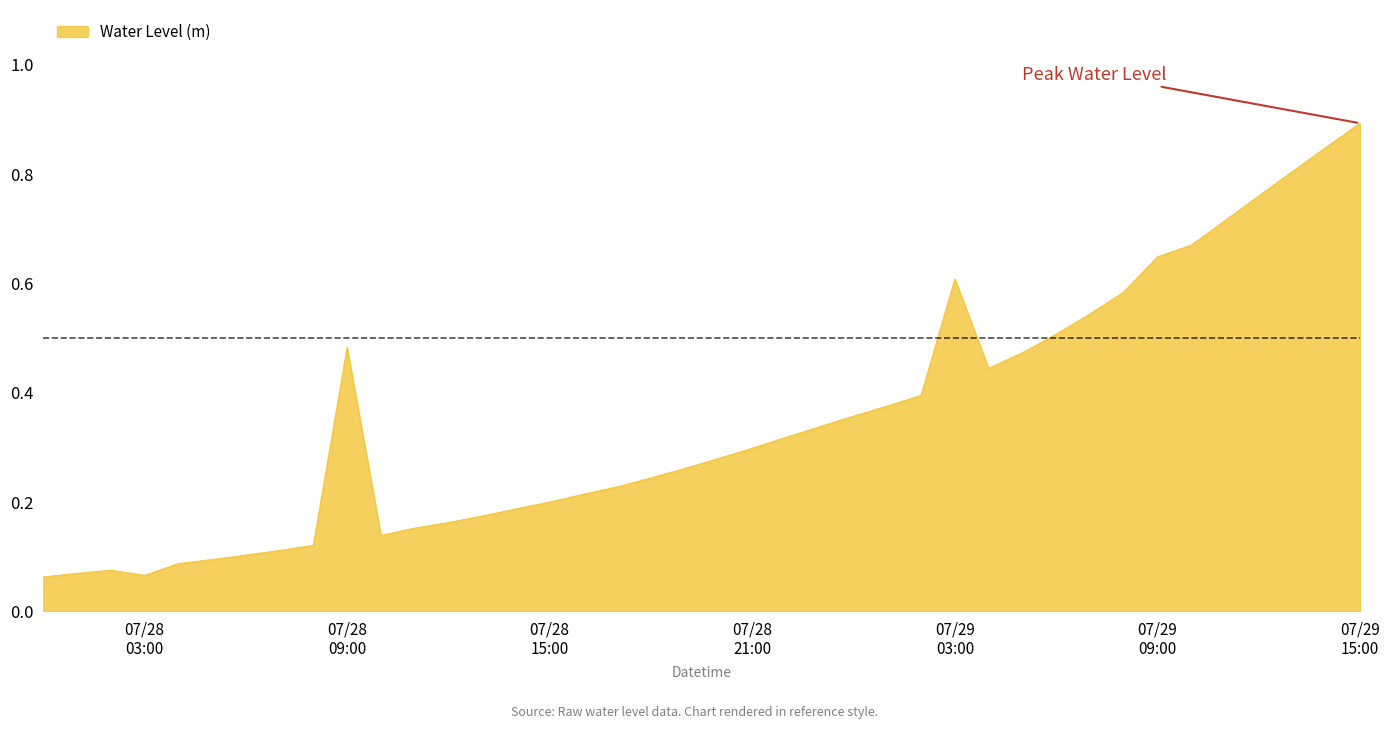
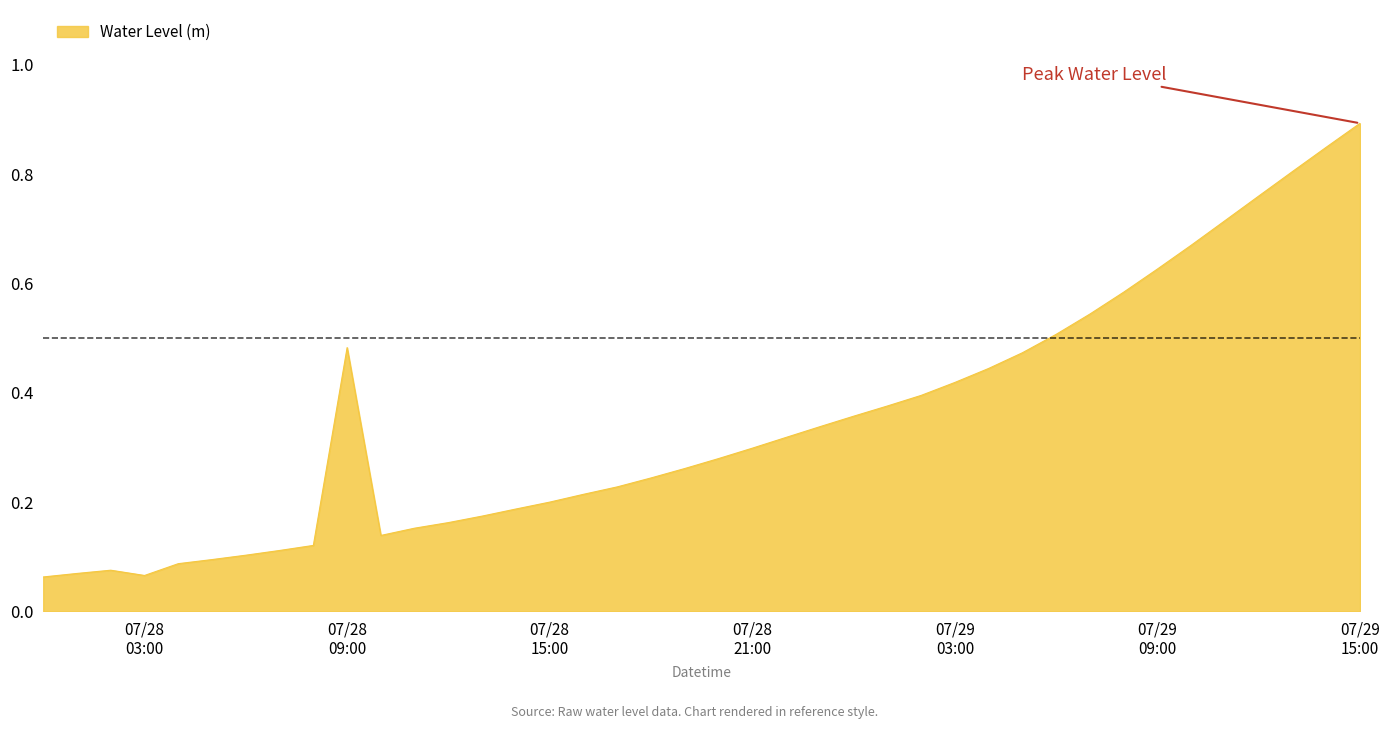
  {
    "07/28 03:00": 0.07,
    "07/28 09:00": 0.48,
    "07/28 15:00": 0.20,
    "07/28 21:00": 0.30,
-   "07/29 03:00": 0.61,
-   "07/29 09:00": 0.65,
+   "07/29 03:00": 0.42,
+   "07/29 09:00": 0.63,
    "07/29 15:00": 0.89
  }
